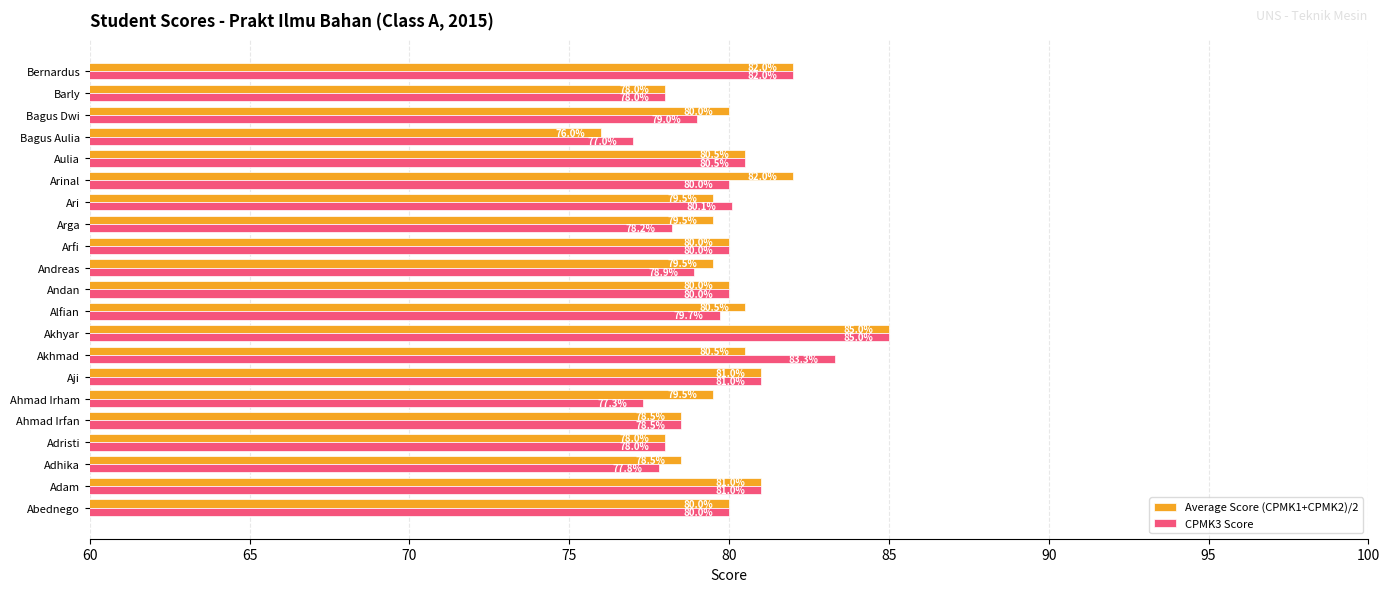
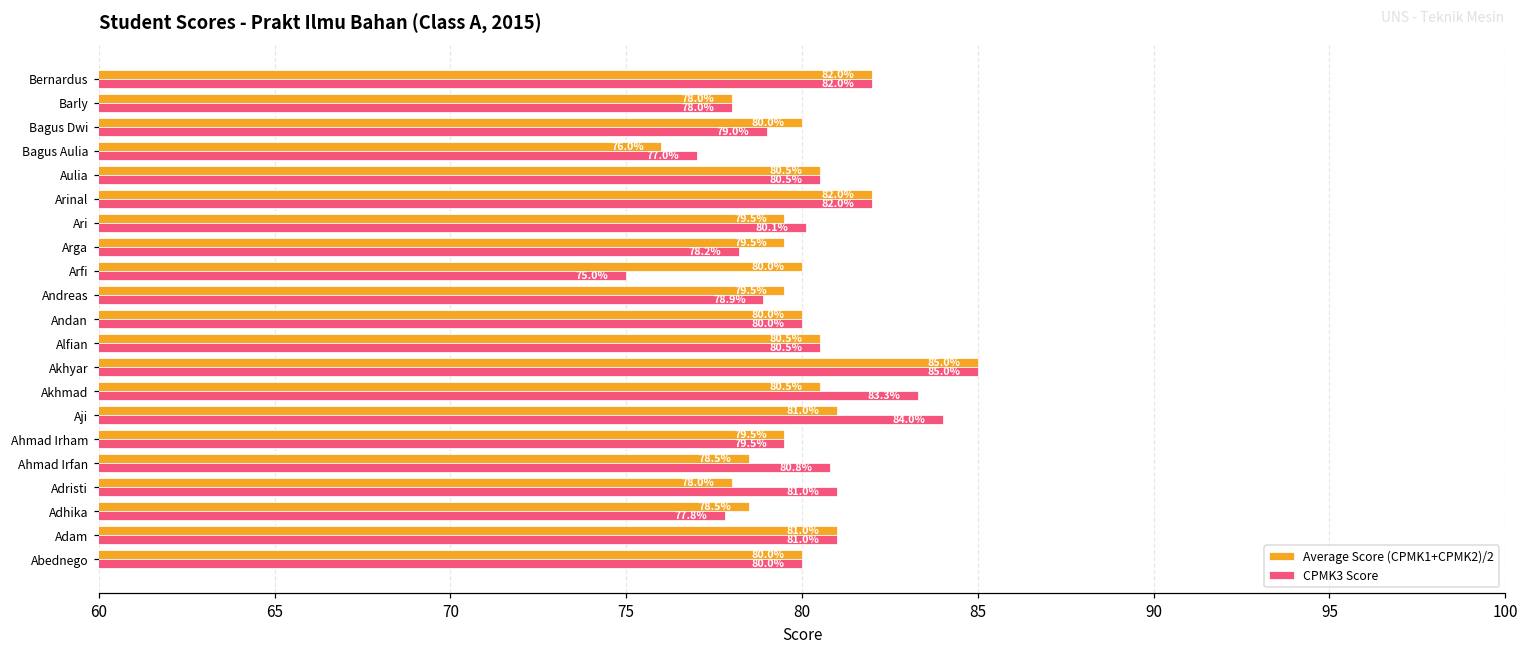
  {
    "Average Score (CPMK1+CPMK2)/2": {
      "Bagus Dwi": "80.0%",
      "Bagus Aulia": "76.0%",
      "Arinal": "82.0%",
      "Ari": "79.5%",
      "Arga": "79.5%",
      "Andreas": "79.5%",
      "Alfian": "80.5%",
      "Akhmad": "80.5%",
      "Ahmad Irham": "79.5%",
      "Adhika": "78.5%"
    },
    "CPMK3 Score": {
      "Bagus Dwi": "79.0%",
      "Bagus Aulia": "77.0%",
-     "Arinal": "80.0%",
+     "Arinal": "82.0%",
      "Ari": "80.1%",
      "Arga": "78.2%",
-     "Arfi": "80.0%",
+     "Arfi": "75.0%",
      "Andreas": "78.9%",
-     "Alfian": "79.7%",
+     "Alfian": "80.5%",
      "Akhmad": "83.3%",
-     "Aji": "81.0%",
-     "Ahmad Irham": "77.3%",
-     "Ahmad Irfan": "78.5%",
-     "Adristi": "78.0%",
+     "Aji": "84.0%",
+     "Ahmad Irham": "79.5%",
+     "Ahmad Irfan": "80.8%",
+     "Adristi": "81.0%",
      "Adhika": "77.8%"
    }
  }
